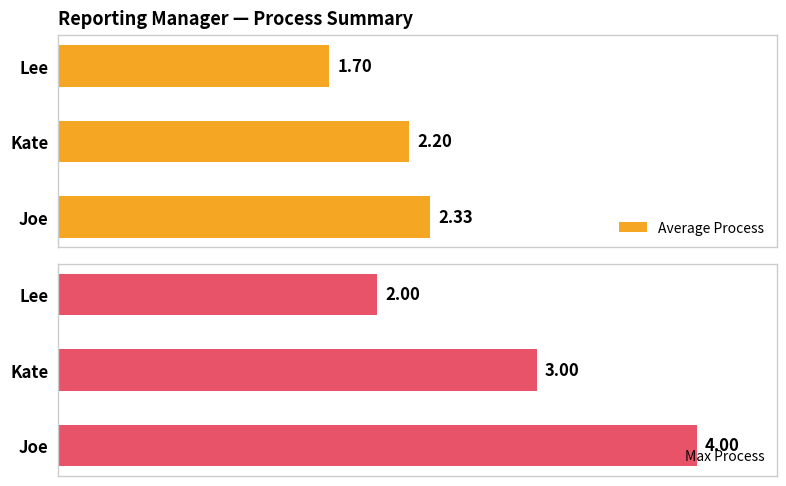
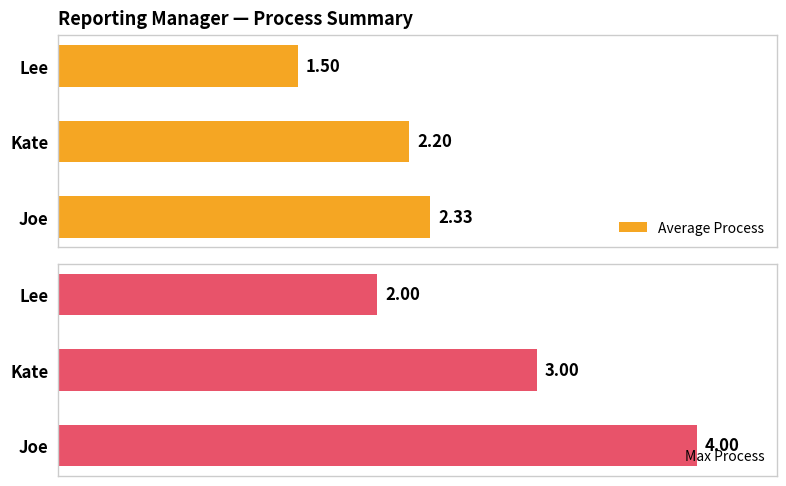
  {
    "Reporting Manager — Process Summary": {
-     "Lee": 1.70,
+     "Lee": 1.50,
      "Kate": 2.20,
      "Joe": 2.33
    }
  }
